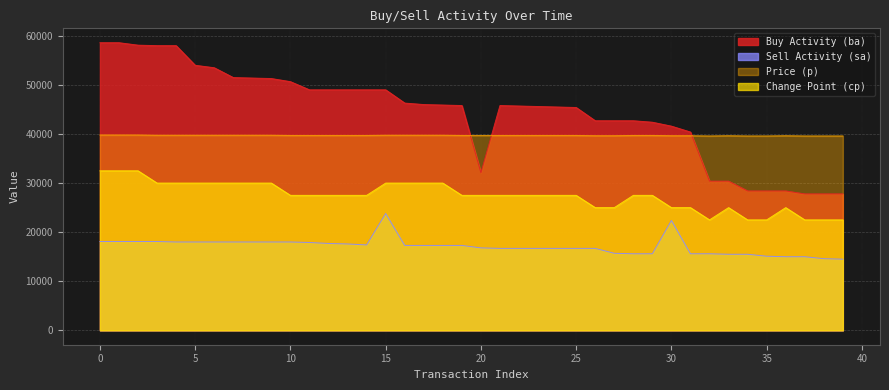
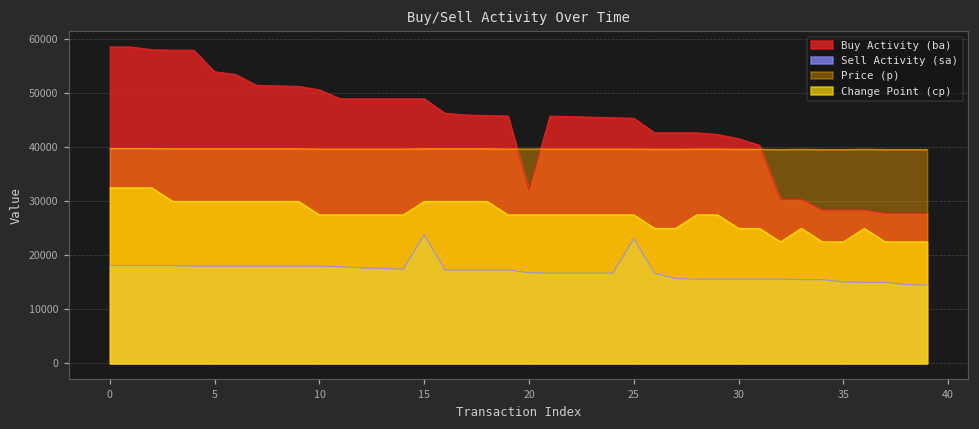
  {
    "Buy Activity (ba)": {
      "0": 59000,
      "5": 54000,
      "10": 51000,
      "15": 49000,
      "20": 32000,
      "25": 45000,
      "30": 42000,
      "35": 28000
    },
    "Sell Activity (sa)": {
      "0": 18000,
      "5": 18000,
      "10": 18000,
      "15": 24000,
      "20": 17000,
-     "25": 17000,
-     "30": 22000,
+     "25": 23000,
+     "30": 16000,
      "35": 15000
    }
  }
